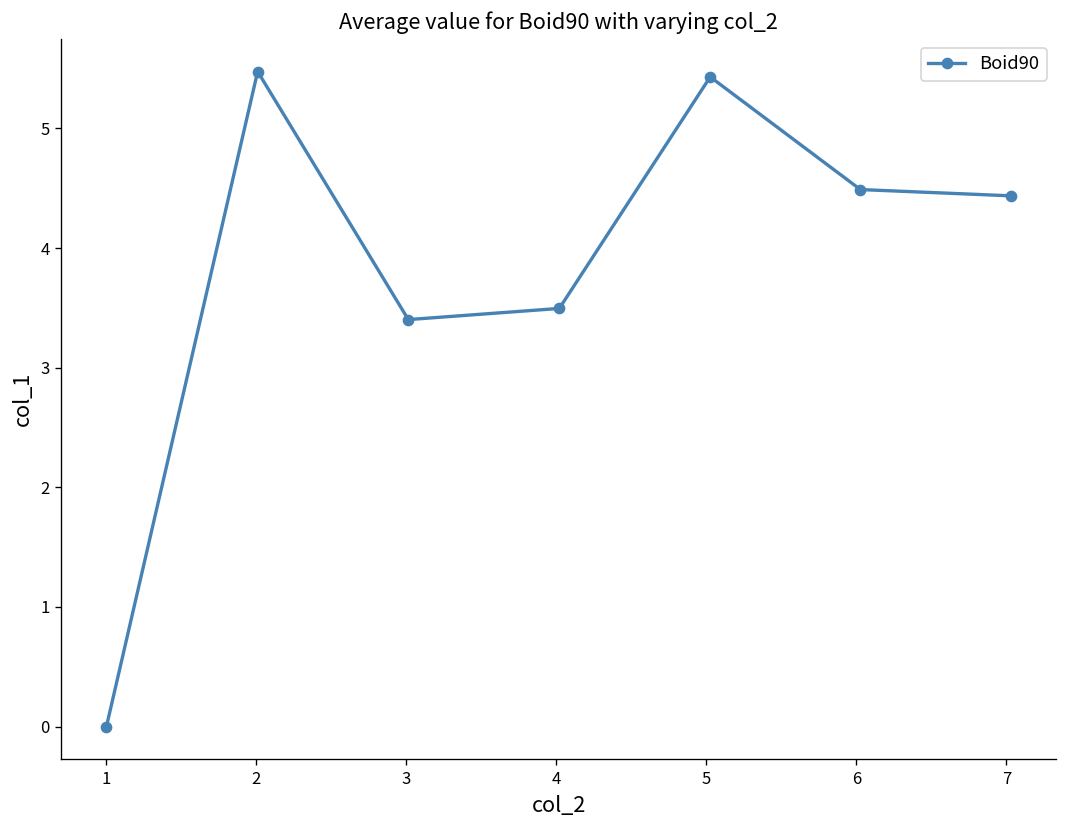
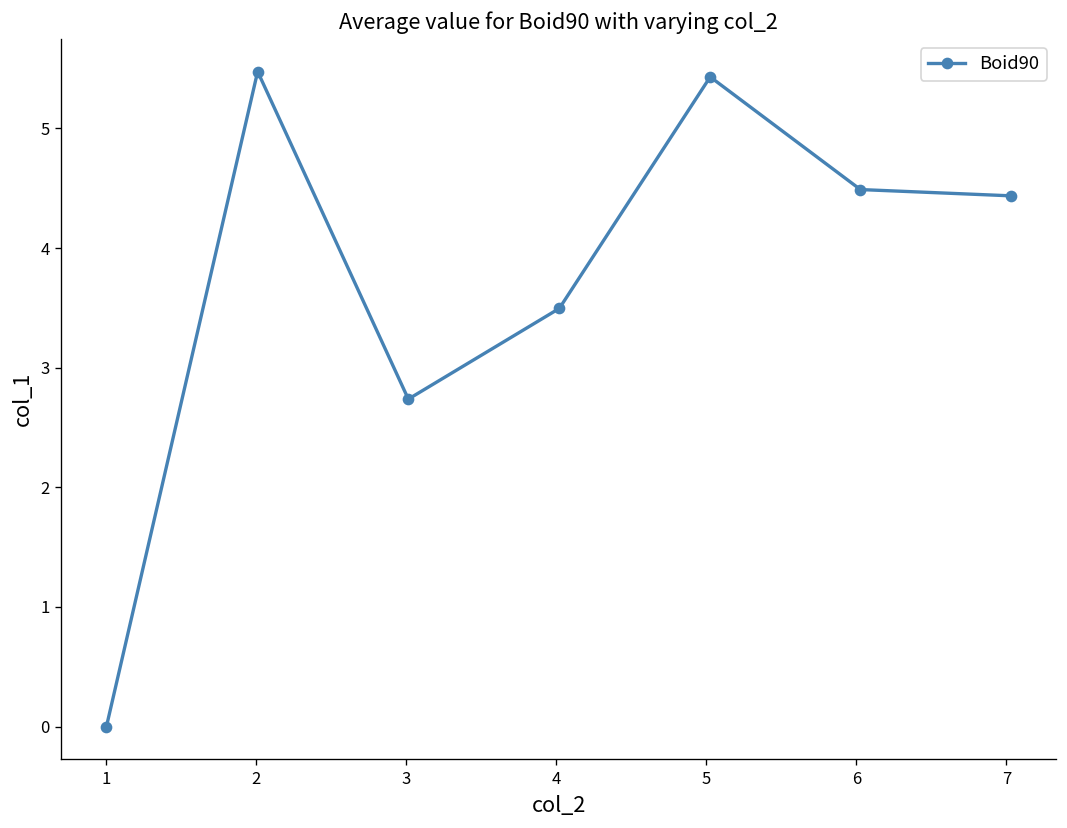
  {
    "1": 0.0,
    "2": 5.5,
-   "3": 3.4
+   "3": 2.7
  }
